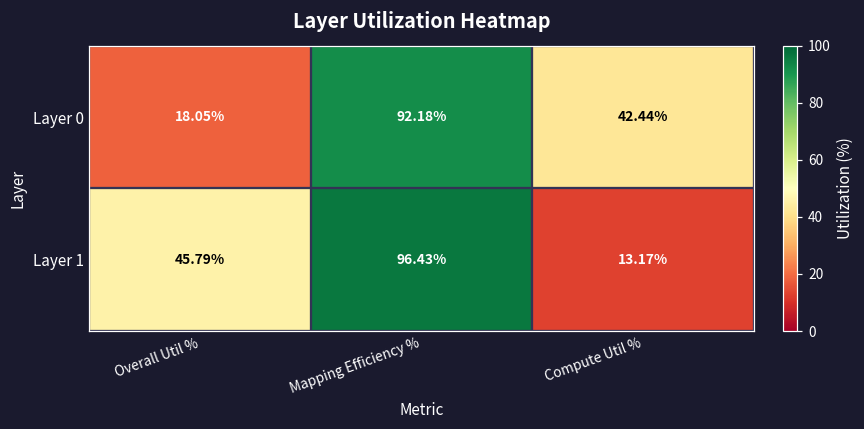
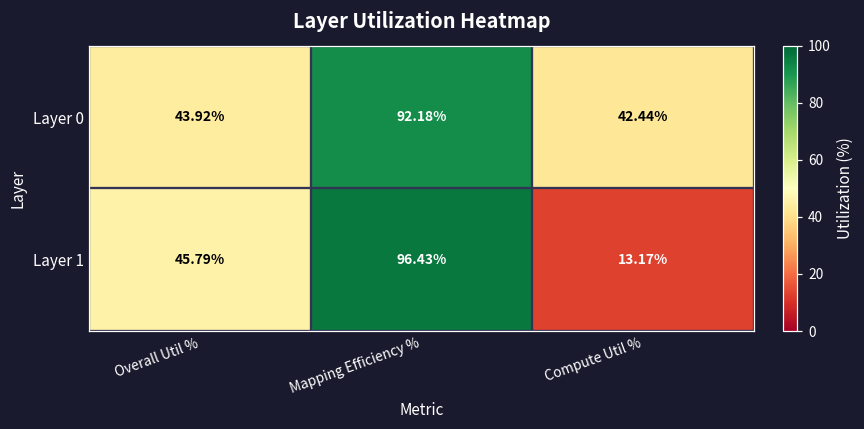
  {
    "Layer 0": {
-     "Overall Util %": "18.05%",
+     "Overall Util %": "43.92%",
      "Mapping Efficiency %": "92.18%",
      "Compute Util %": "42.44%"
    },
    "Layer 1": {
      "Overall Util %": "45.79%",
      "Mapping Efficiency %": "96.43%",
      "Compute Util %": "13.17%"
    }
  }
